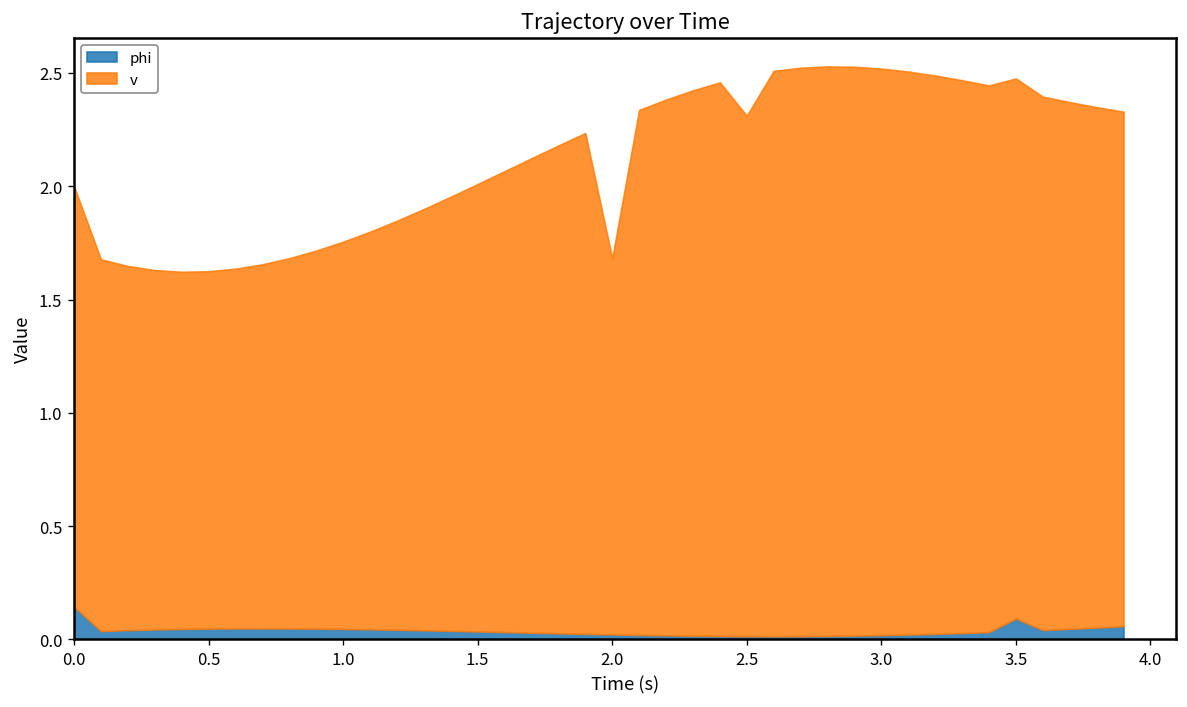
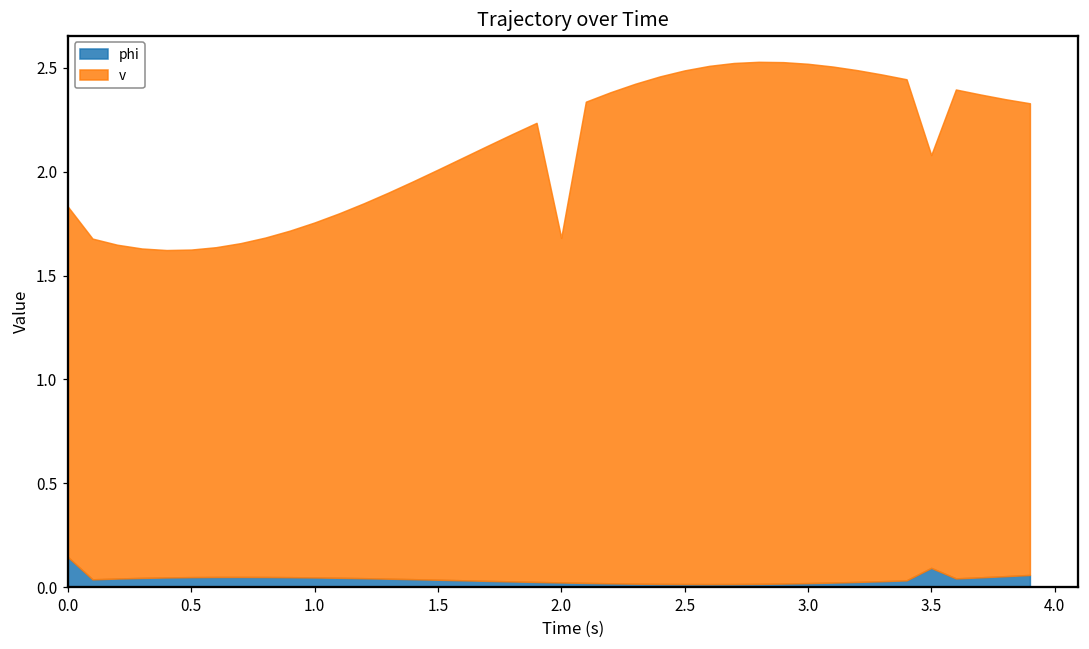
  {
    "phi": {
      "0.0": 0.14,
      "0.5": 0.05,
      "1.0": 0.05,
      "1.5": 0.04,
      "2.0": 0.02,
      "2.5": 0.01,
      "3.0": 0.02,
      "3.5": 0.09
    },
    "v": {
-     "0.0": 1.85,
+     "0.0": 1.69,
      "0.5": 1.58,
      "1.0": 1.71,
      "1.5": 1.97,
      "2.0": 1.66,
-     "2.5": 2.30,
+     "2.5": 2.47,
      "3.0": 2.50,
-     "3.5": 2.38
+     "3.5": 1.99
    }
  }
